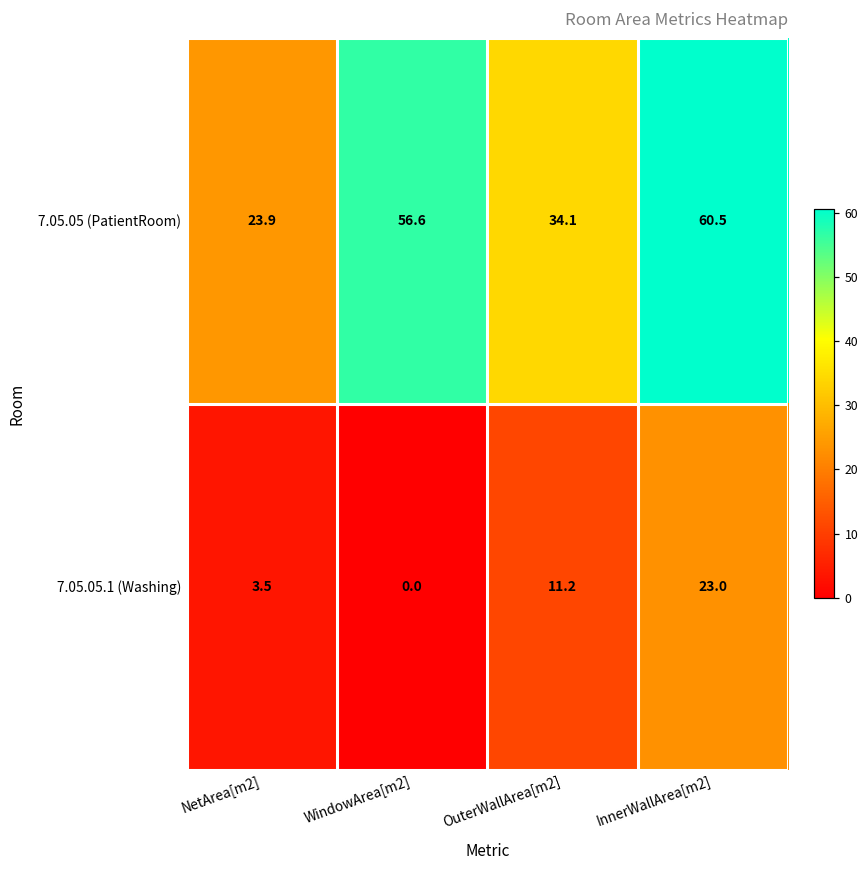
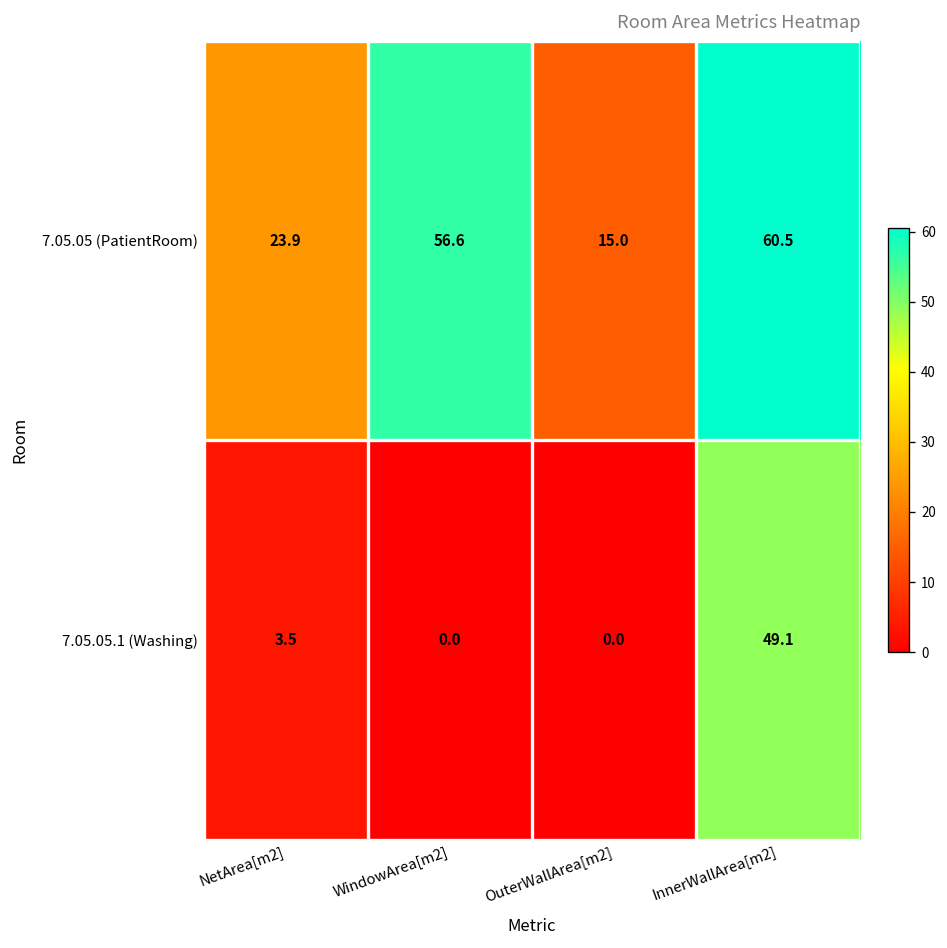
  {
    "7.05.05 (PatientRoom)": {
      "NetArea[m2]": 23.9,
      "WindowArea[m2]": 56.6,
-     "OuterWallArea[m2]": 34.1,
+     "OuterWallArea[m2]": 15.0,
      "InnerWallArea[m2]": 60.5
    },
    "7.05.05.1 (Washing)": {
      "NetArea[m2]": 3.5,
      "WindowArea[m2]": 0.0,
-     "OuterWallArea[m2]": 11.2,
-     "InnerWallArea[m2]": 23.0
+     "OuterWallArea[m2]": 0.0,
+     "InnerWallArea[m2]": 49.1
    }
  }
